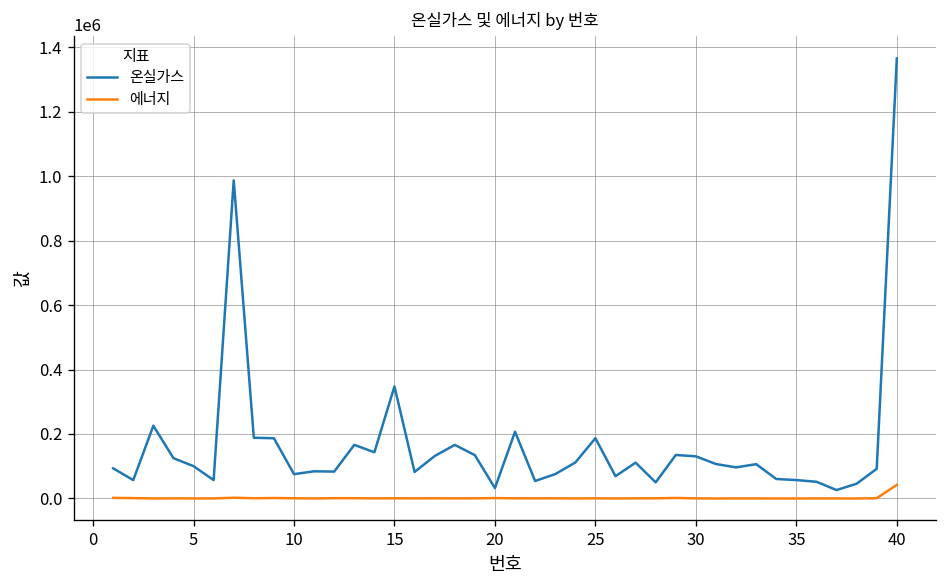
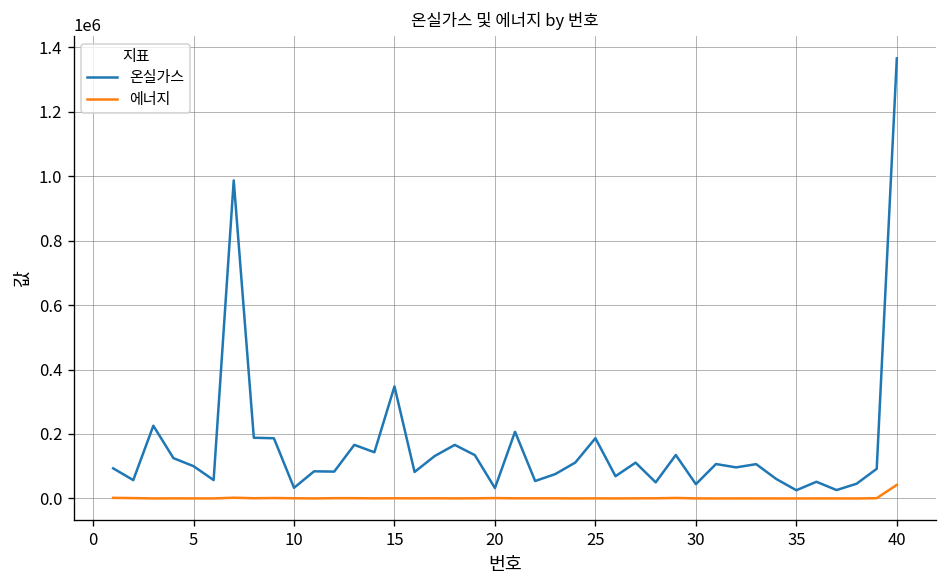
  {
    "온실가스": {
      "5": 100000,
-     "10": 80000,
+     "10": 30000,
      "15": 350000,
      "20": 30000,
      "25": 190000,
-     "30": 130000,
-     "35": 60000,
+     "30": 40000,
+     "35": 30000,
      "40": 1360000
    },
    "에너지": {
      "5": 0,
      "10": 0,
      "15": 0,
      "20": 0,
      "25": 0,
      "30": 0,
      "35": 0,
      "40": 40000
    }
  }
